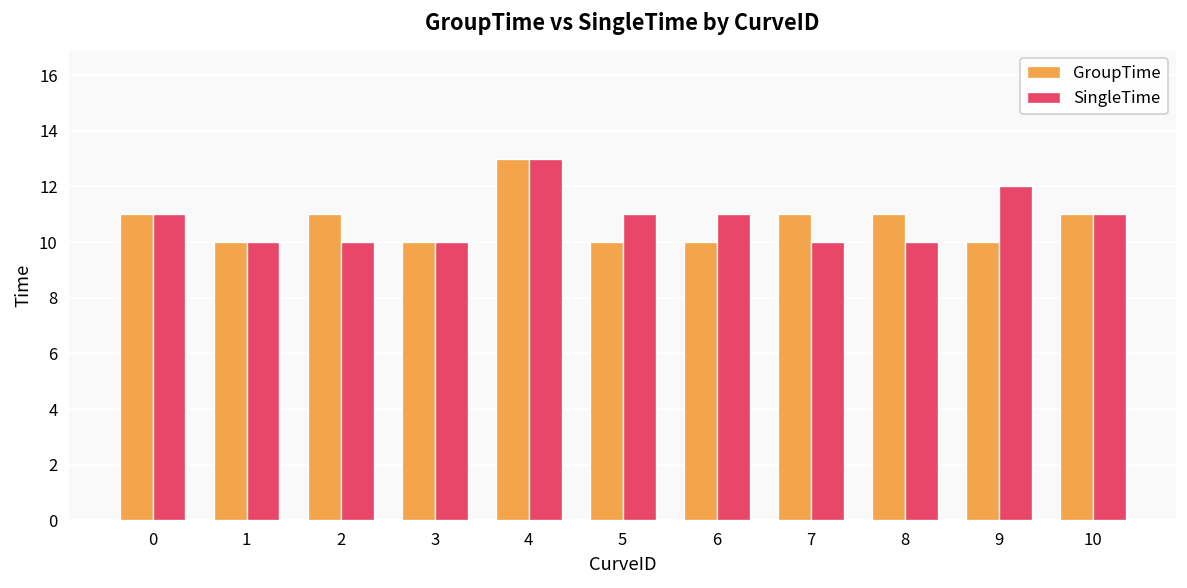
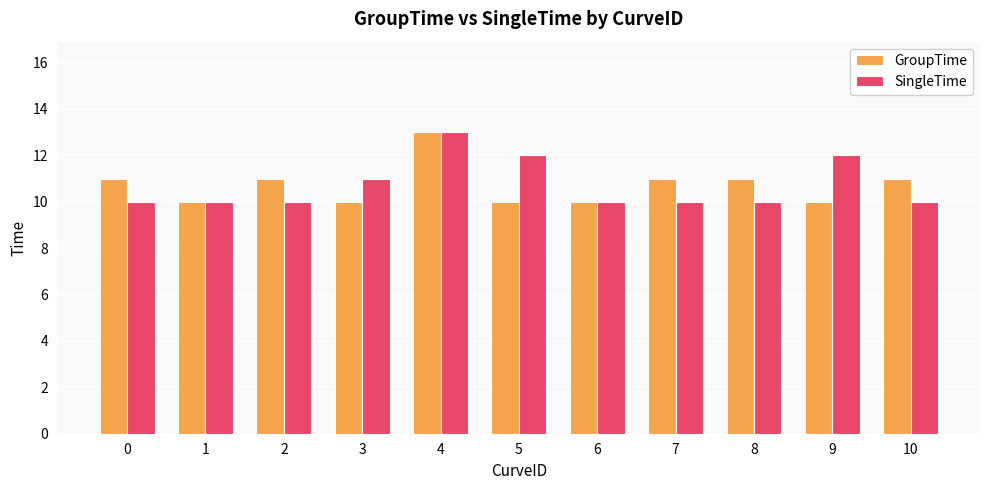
  {
    "GroupTime": {
      "0": 11,
      "1": 10,
      "2": 11,
      "3": 10,
      "4": 13,
      "5": 10,
      "6": 10,
      "7": 11,
      "8": 11,
      "9": 10,
      "10": 11
    },
    "SingleTime": {
-     "0": 11,
+     "0": 10,
      "1": 10,
      "2": 10,
-     "3": 10,
+     "3": 11,
      "4": 13,
-     "5": 11,
-     "6": 11,
+     "5": 12,
+     "6": 10,
      "7": 10,
      "8": 10,
      "9": 12,
-     "10": 11
+     "10": 10
    }
  }
